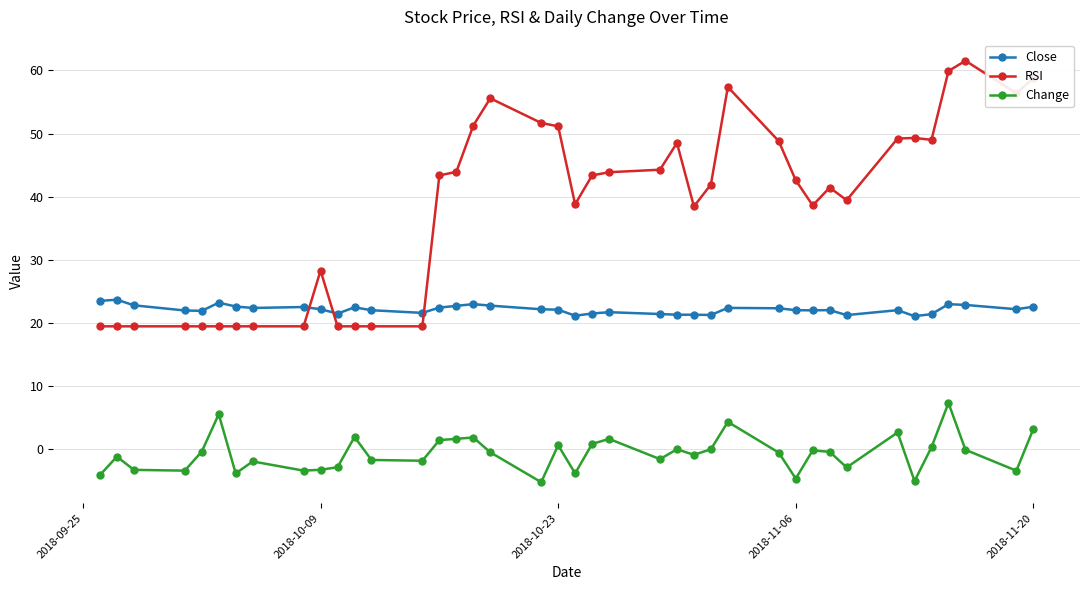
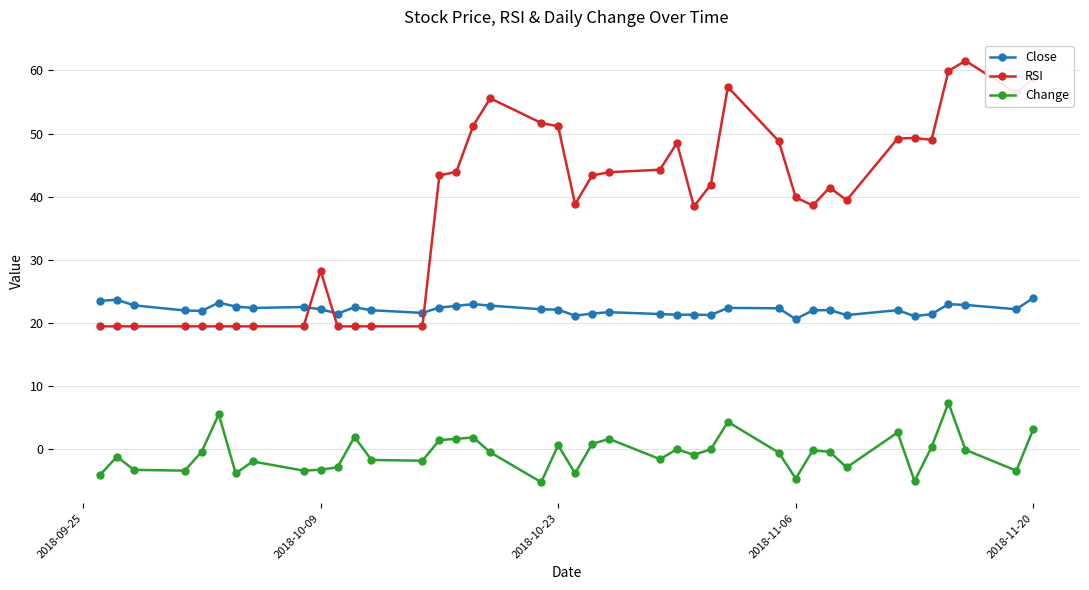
  {
    "Close": {
      "2018-10-09": 22,
      "2018-10-23": 22,
-     "2018-11-06": 22,
-     "2018-11-20": 23
+     "2018-11-06": 21,
+     "2018-11-20": 24
    },
    "RSI": {
      "2018-10-09": 28,
      "2018-10-23": 51,
-     "2018-11-06": 43
+     "2018-11-06": 40
    },
    "Change": {
      "2018-10-09": -3,
      "2018-10-23": 1,
      "2018-11-06": -5,
      "2018-11-20": 3
    }
  }
